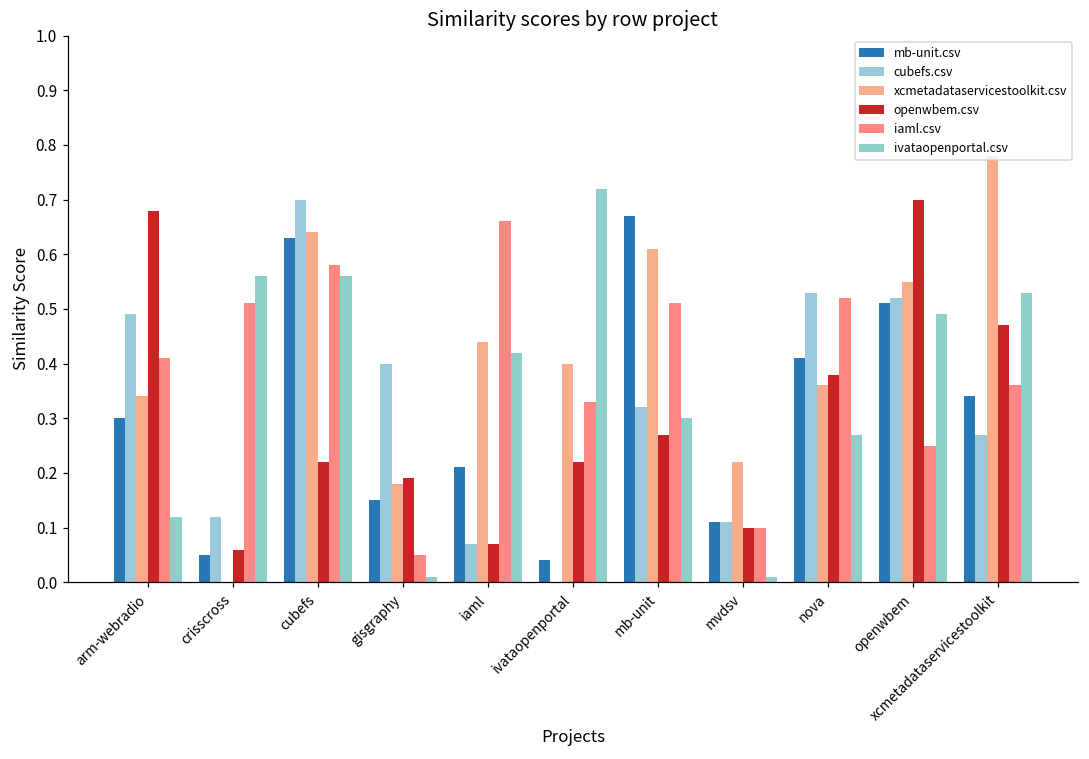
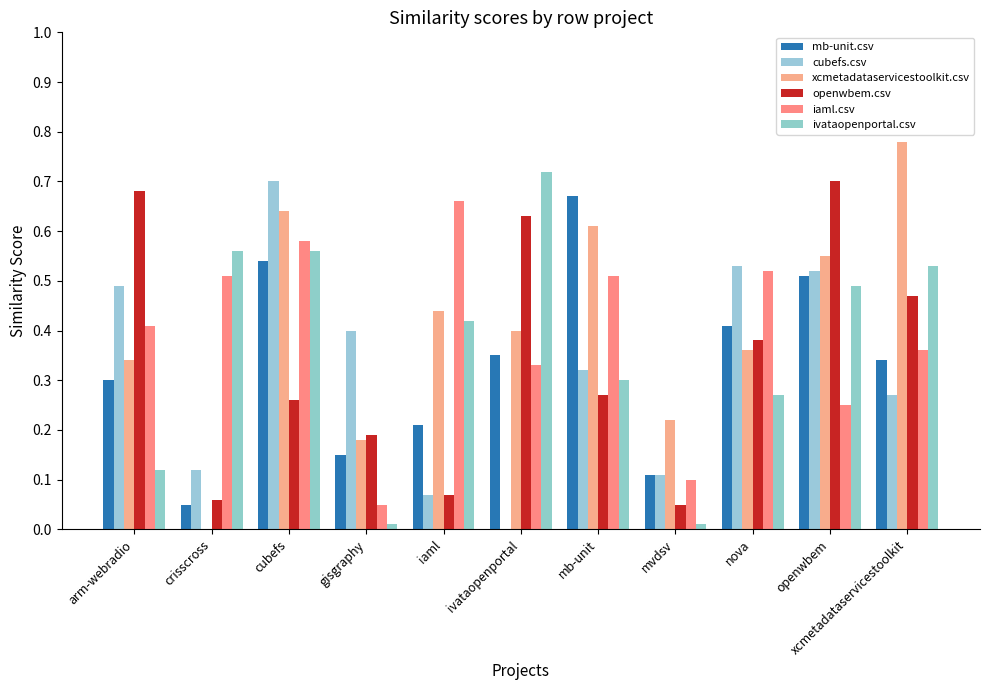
  {
    "mb-unit.csv": {
      "arm-webradio": 0.30,
      "crisscross": 0.05,
-     "cubefs": 0.63,
+     "cubefs": 0.54,
      "gisgraphy": 0.15,
      "iaml": 0.21,
-     "ivataopenportal": 0.04,
+     "ivataopenportal": 0.35,
      "mb-unit": 0.67,
      "mvdsv": 0.11,
      "nova": 0.41,
      "openwbem": 0.51,
      "xcmetadataservicestoolkit": 0.34
    },
    "openwbem.csv": {
      "arm-webradio": 0.68,
      "crisscross": 0.06,
-     "cubefs": 0.22,
+     "cubefs": 0.26,
      "gisgraphy": 0.19,
      "iaml": 0.07,
-     "ivataopenportal": 0.22,
+     "ivataopenportal": 0.63,
      "mb-unit": 0.27,
-     "mvdsv": 0.10,
+     "mvdsv": 0.05,
      "nova": 0.38,
      "openwbem": 0.70,
      "xcmetadataservicestoolkit": 0.47
    }
  }
